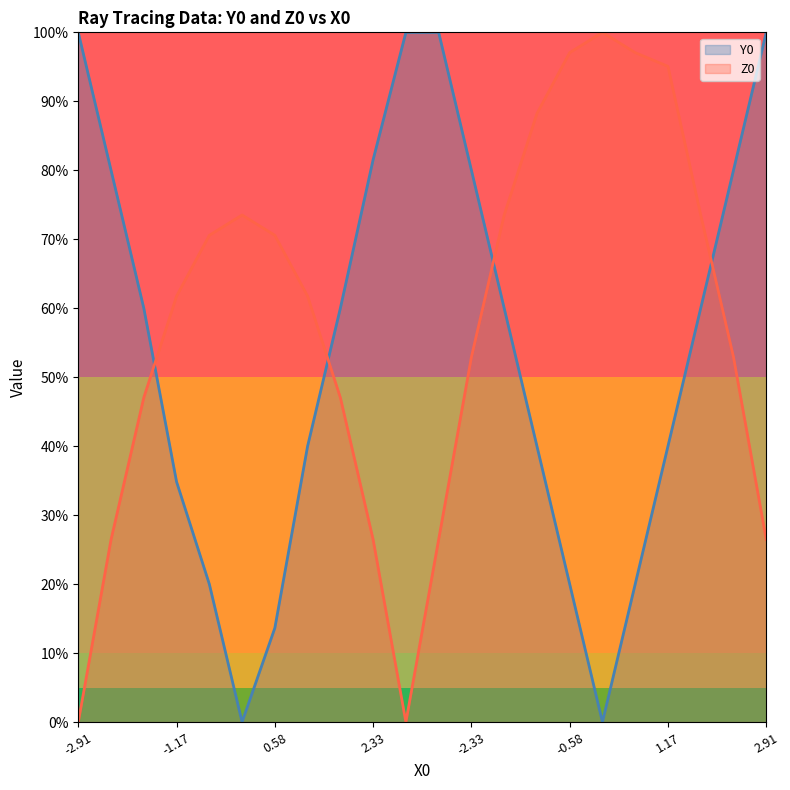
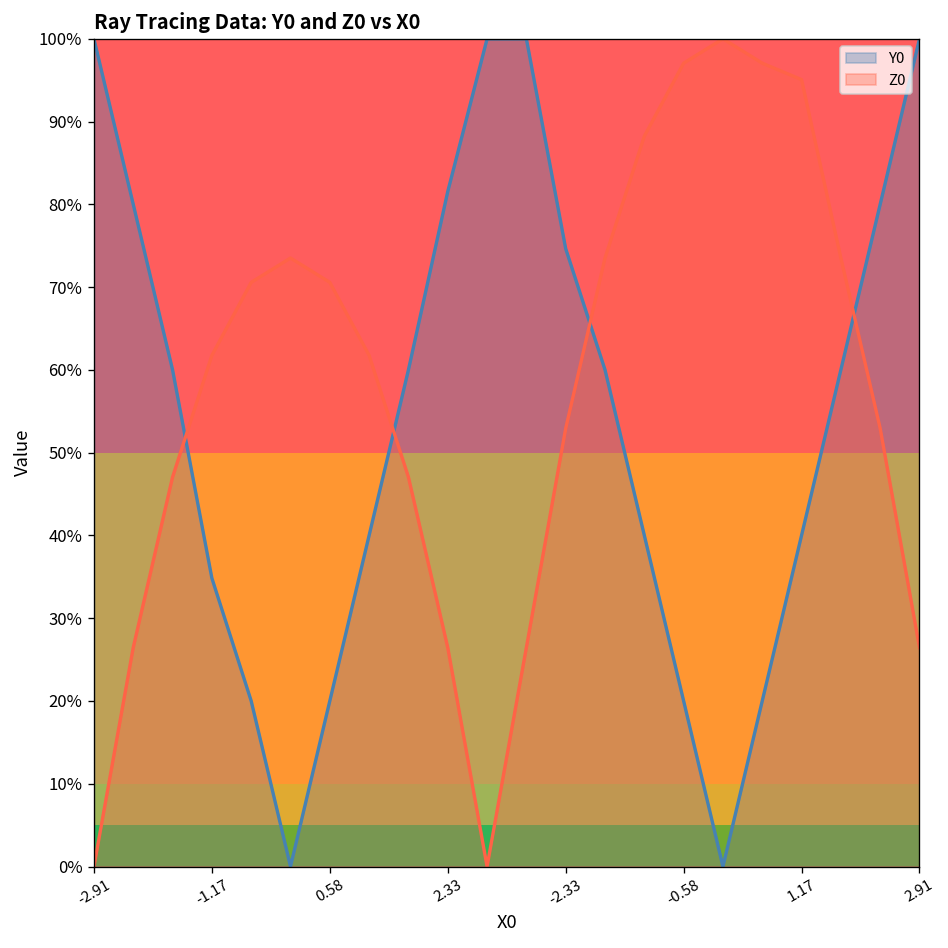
  {
    "Y0": {
      "-2.91": "100%",
      "-1.17": "35%",
-     "0.58": "14%",
+     "0.58": "20%",
      "2.33": "82%",
-     "-2.33": "80%",
+     "-2.33": "75%",
      "-0.58": "20%",
      "1.17": "40%",
      "2.91": "100%"
    },
    "Z0": {
      "-2.91": "0%",
      "-1.17": "62%",
      "0.58": "71%",
      "2.33": "26%",
      "-2.33": "53%",
      "-0.58": "97%",
      "1.17": "95%",
      "2.91": "26%"
    }
  }
